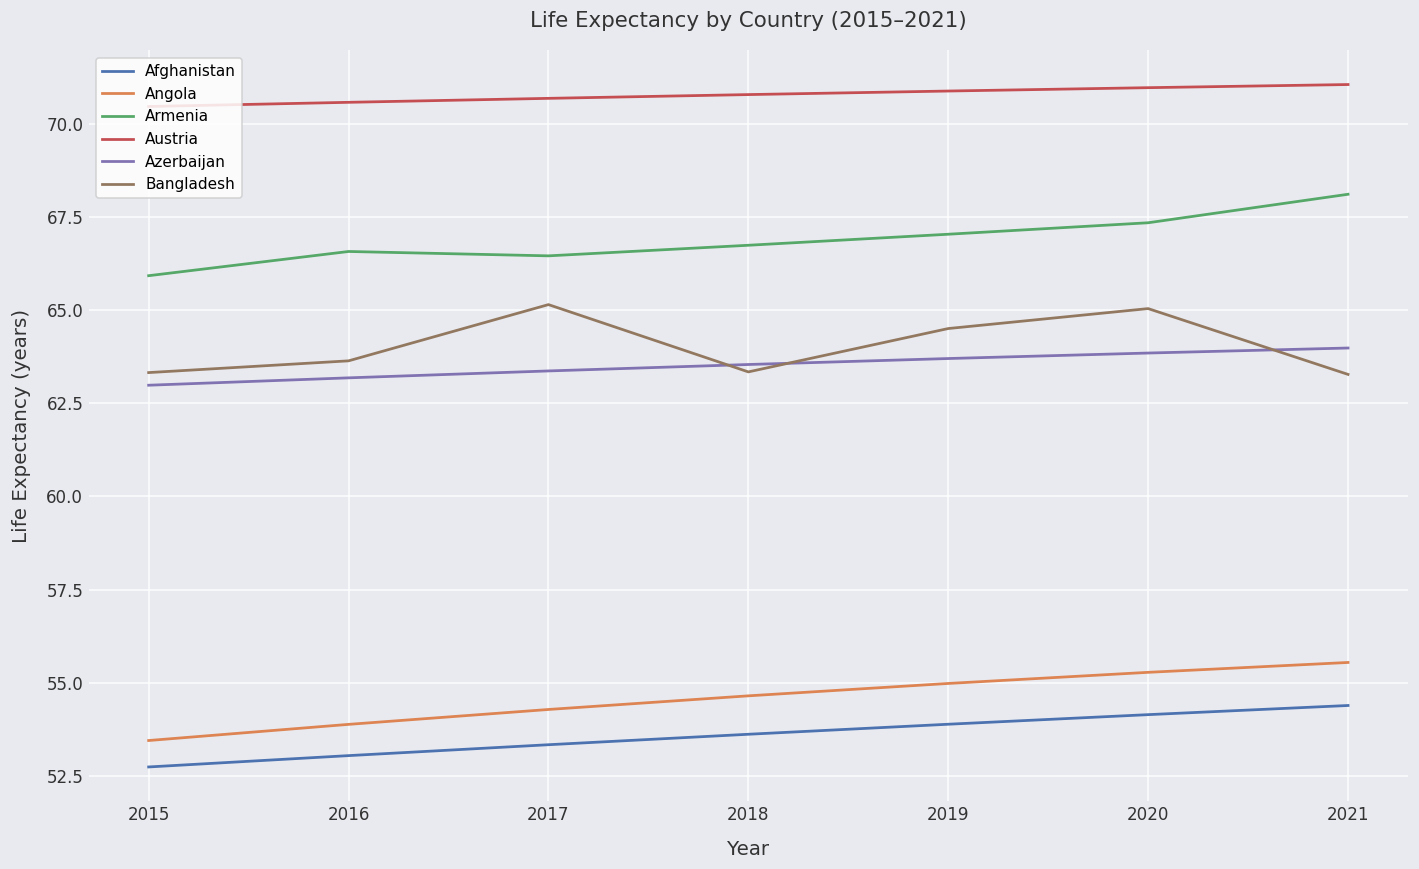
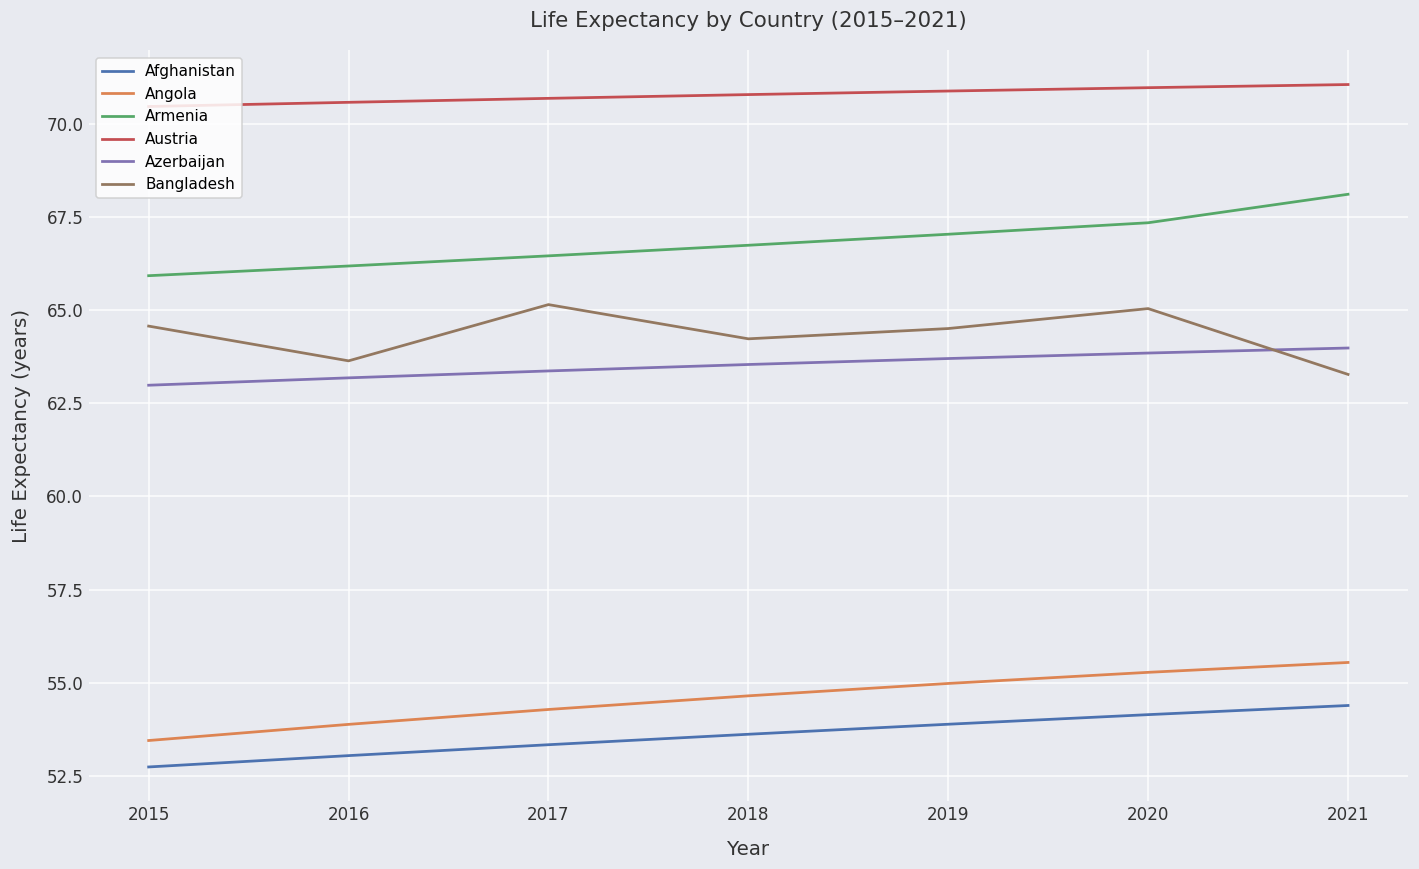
  {
    "Armenia": {
      "2015": 65.9,
-     "2016": 66.6,
+     "2016": 66.2,
      "2017": 66.5,
      "2018": 66.7,
      "2019": 67.0,
      "2020": 67.3,
      "2021": 68.1
    },
    "Bangladesh": {
-     "2015": 63.3,
+     "2015": 64.6,
      "2016": 63.6,
      "2017": 65.1,
-     "2018": 63.3,
+     "2018": 64.2,
      "2019": 64.5,
      "2020": 65.0,
      "2021": 63.3
    }
  }
